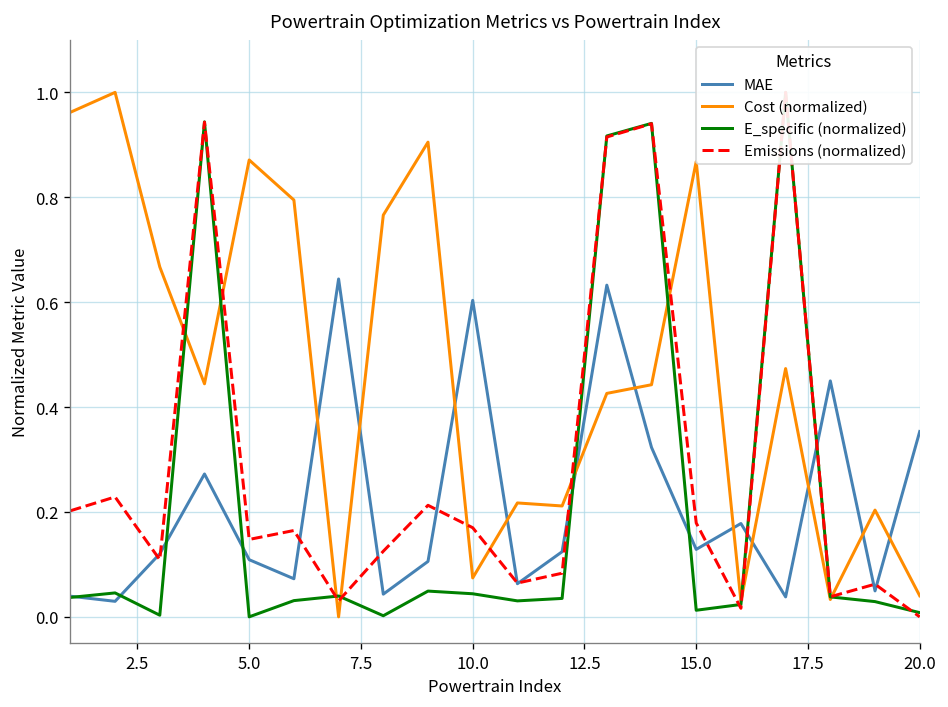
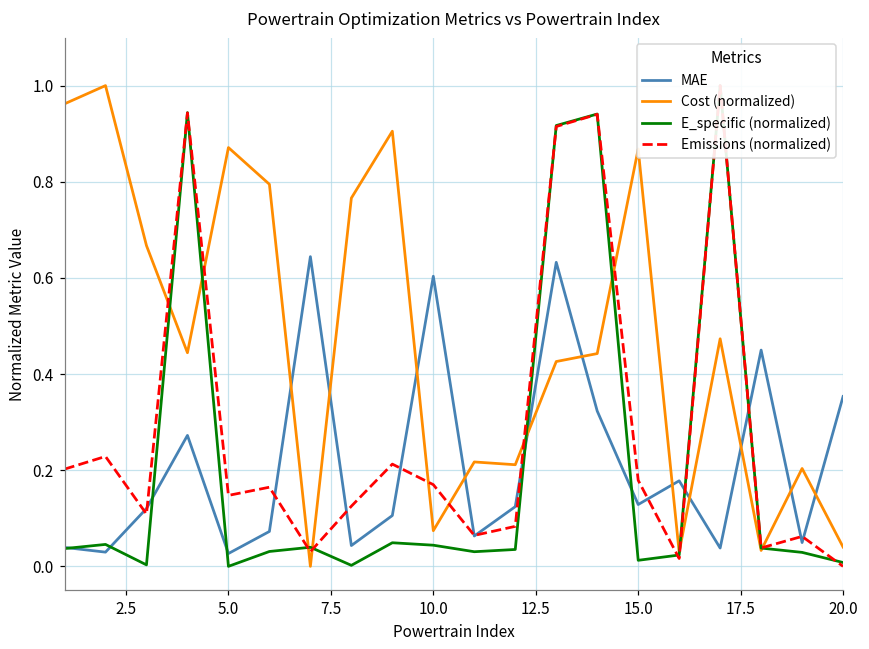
  {
    "MAE": {
-     "5.0": 0.11,
+     "5.0": 0.03,
      "10.0": 0.60,
      "15.0": 0.13,
      "20.0": 0.35
    },
    "Cost (normalized)": {
      "5.0": 0.87,
      "10.0": 0.07,
      "20.0": 0.04
    },
    "E_specific (normalized)": {
      "5.0": 0.00,
      "10.0": 0.04,
      "15.0": 0.01,
      "20.0": 0.01
    },
    "Emissions (normalized)": {
      "5.0": 0.15,
      "10.0": 0.17,
      "15.0": 0.18,
      "20.0": 0.00
    }
  }
